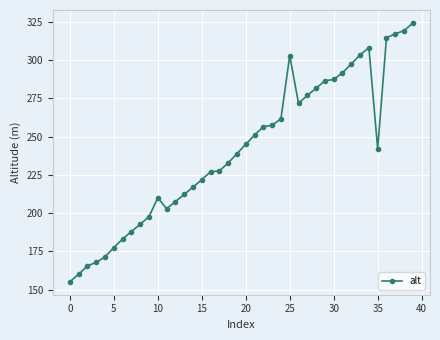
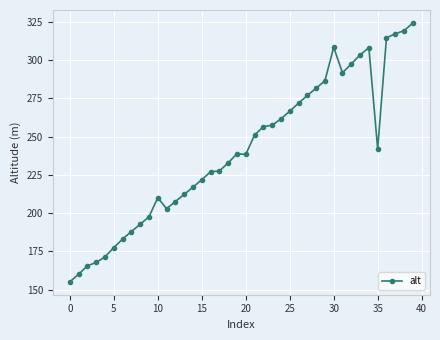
  {
    "0": 155,
    "5": 177,
    "10": 210,
    "15": 222,
-   "20": 245,
-   "25": 303,
-   "30": 287,
+   "20": 238,
+   "25": 267,
+   "30": 308,
    "35": 242
  }
